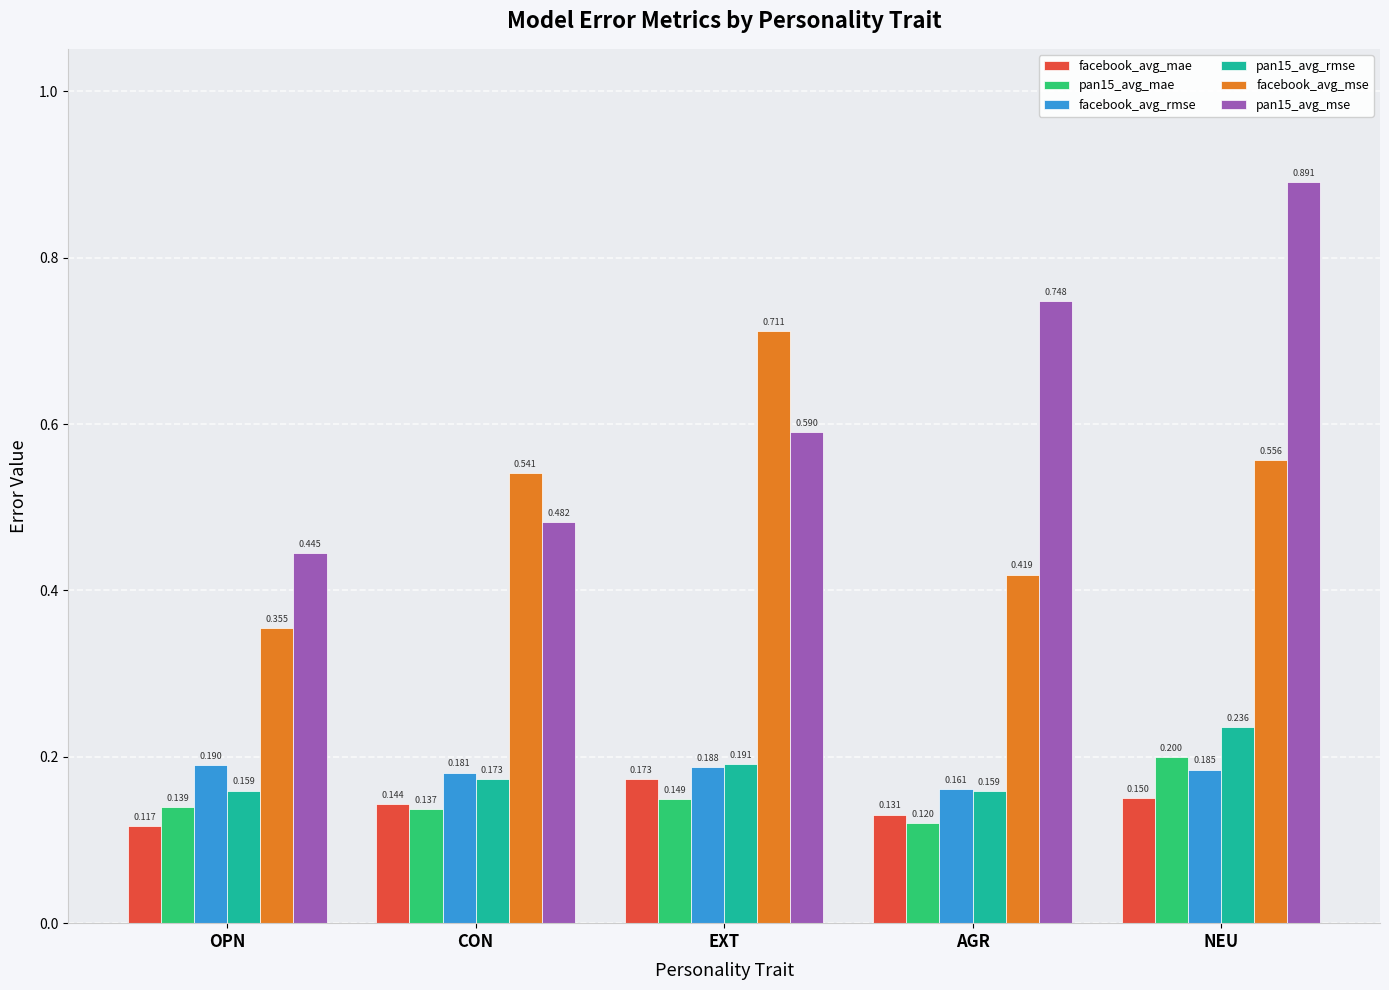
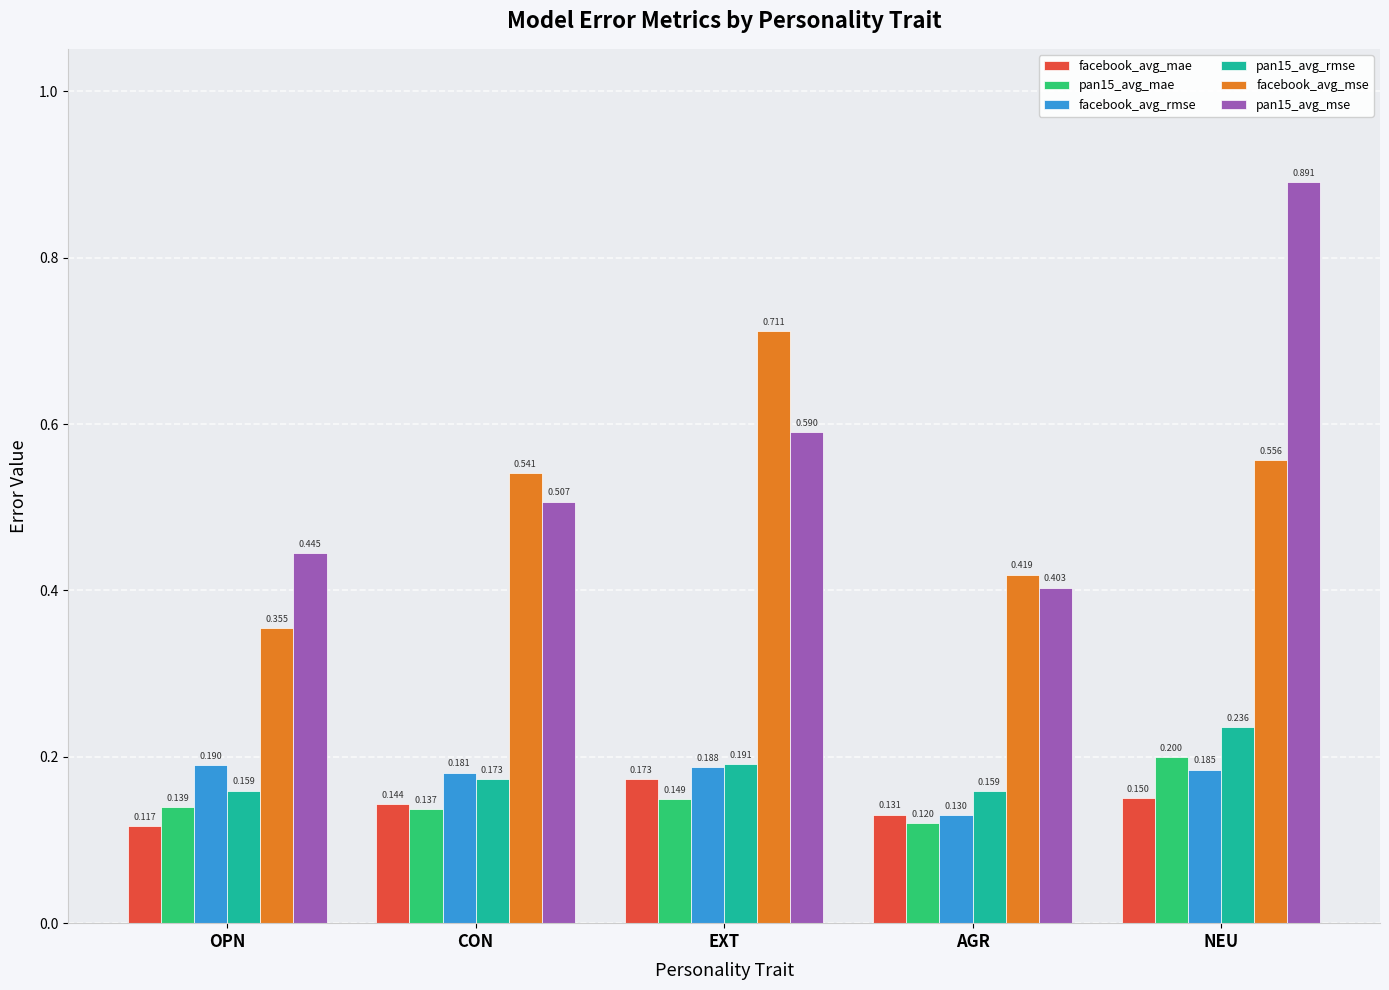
  {
    "facebook_avg_rmse": {
      "OPN": 0.190,
      "CON": 0.181,
      "EXT": 0.188,
-     "AGR": 0.161,
+     "AGR": 0.130,
      "NEU": 0.185
    },
    "pan15_avg_mse": {
      "OPN": 0.445,
-     "CON": 0.482,
+     "CON": 0.507,
      "EXT": 0.590,
-     "AGR": 0.748,
+     "AGR": 0.403,
      "NEU": 0.891
    }
  }
